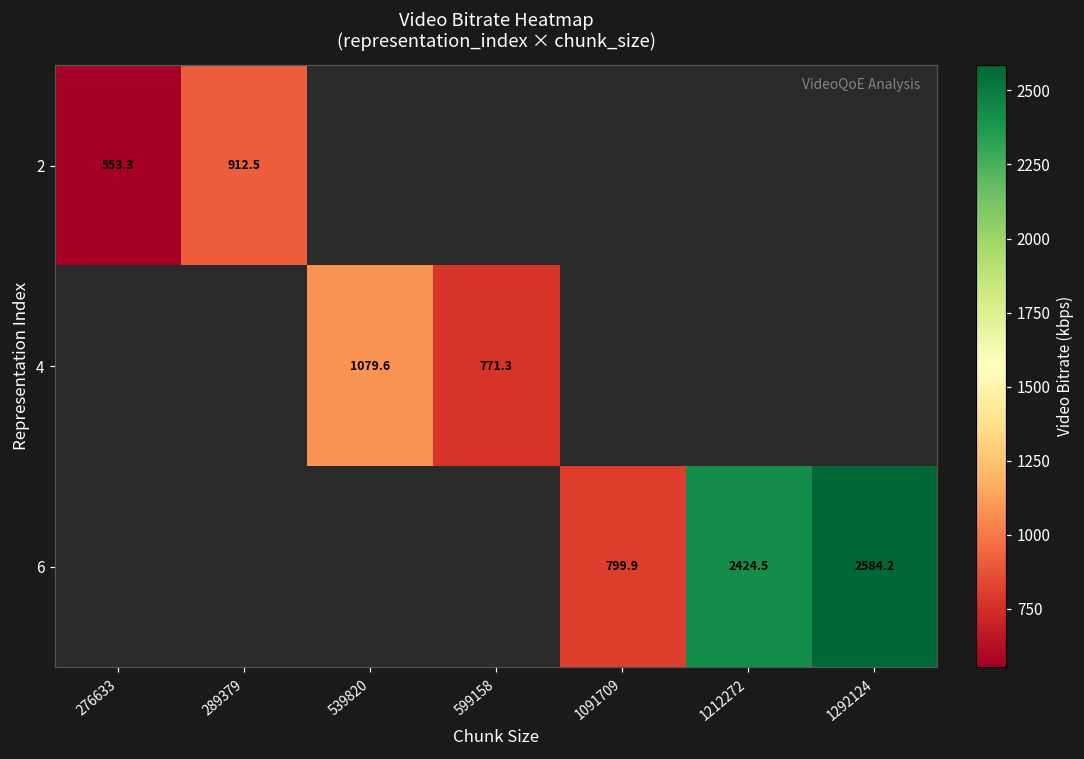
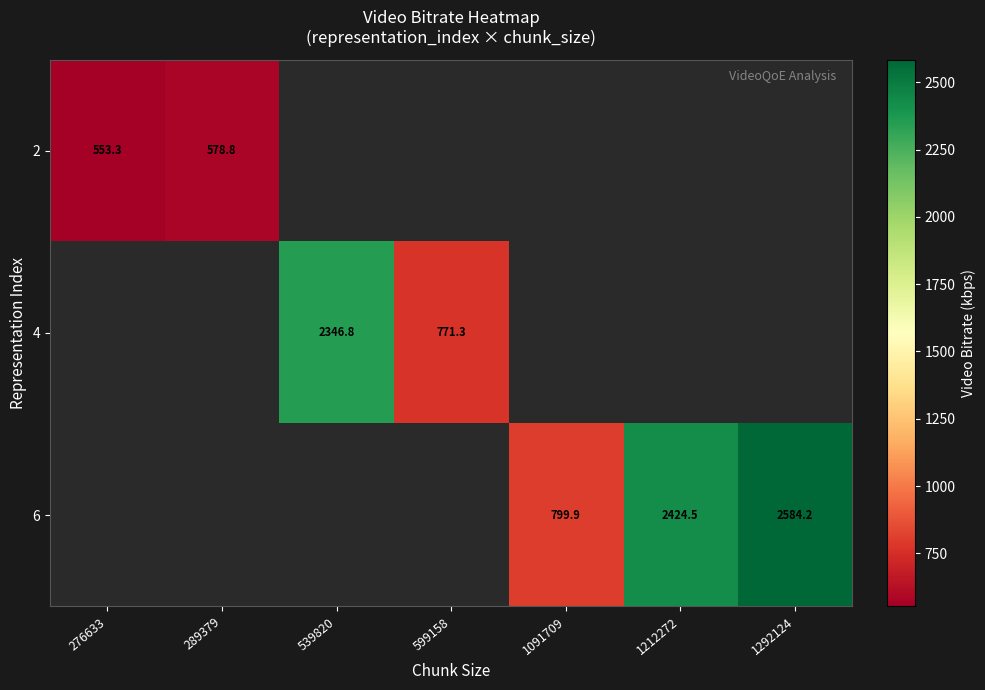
  {
    "2": {
      "276633": 553.3,
-     "289379": 912.5
+     "289379": 578.8
    },
    "4": {
-     "539820": 1079.6,
+     "539820": 2346.8,
      "599158": 771.3
    },
    "6": {
      "1091709": 799.9,
      "1212272": 2424.5,
      "1292124": 2584.2
    }
  }
